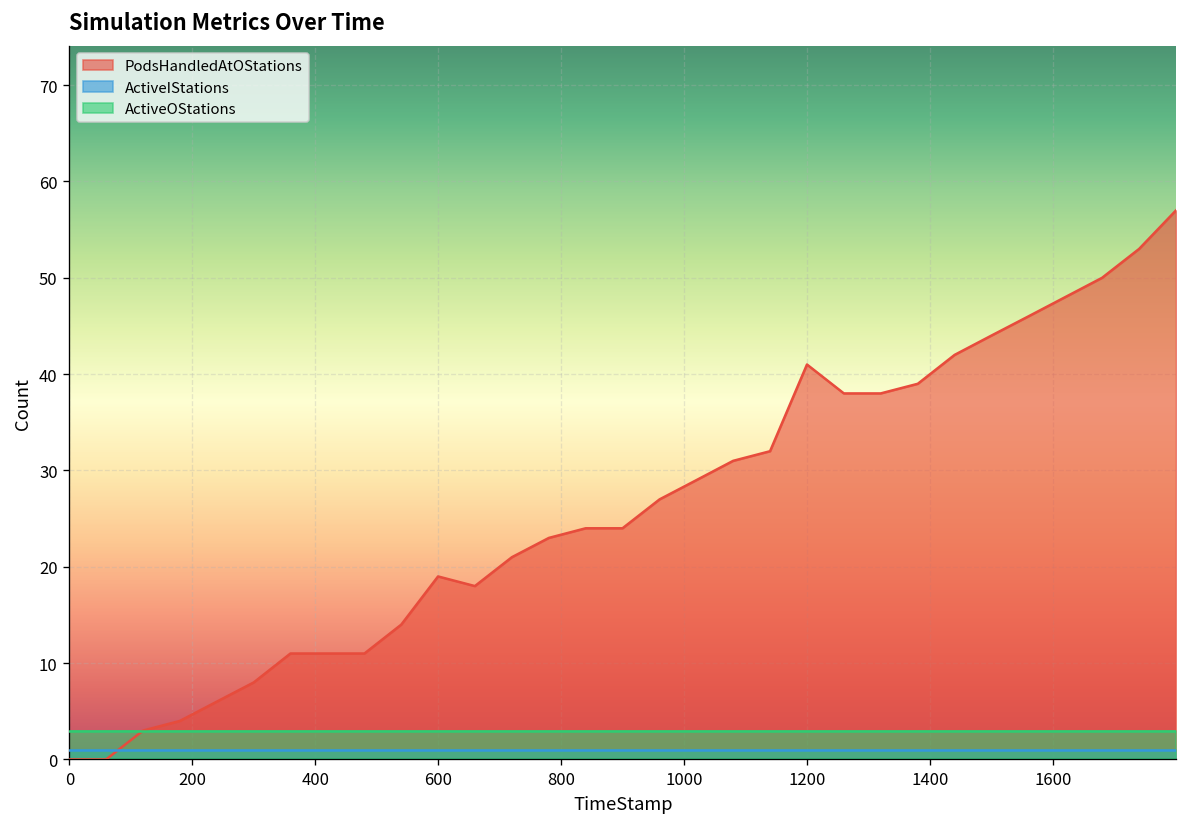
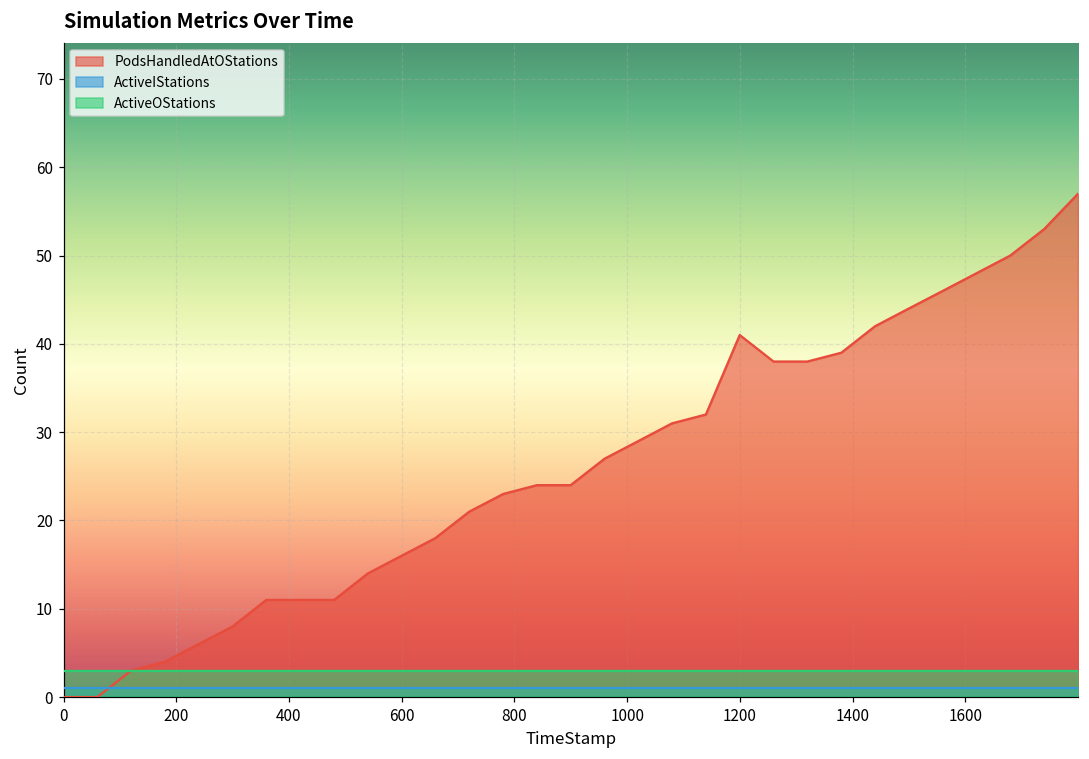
  {
    "PodsHandledAtOStations": {
      "0": 0,
-     "600": 19,
+     "600": 16,
      "1200": 41
    },
    "ActiveIStations": {
      "0": 1,
      "600": 1,
      "1200": 1
    },
    "ActiveOStations": {
      "0": 3,
      "600": 3,
      "1200": 3
    }
  }
